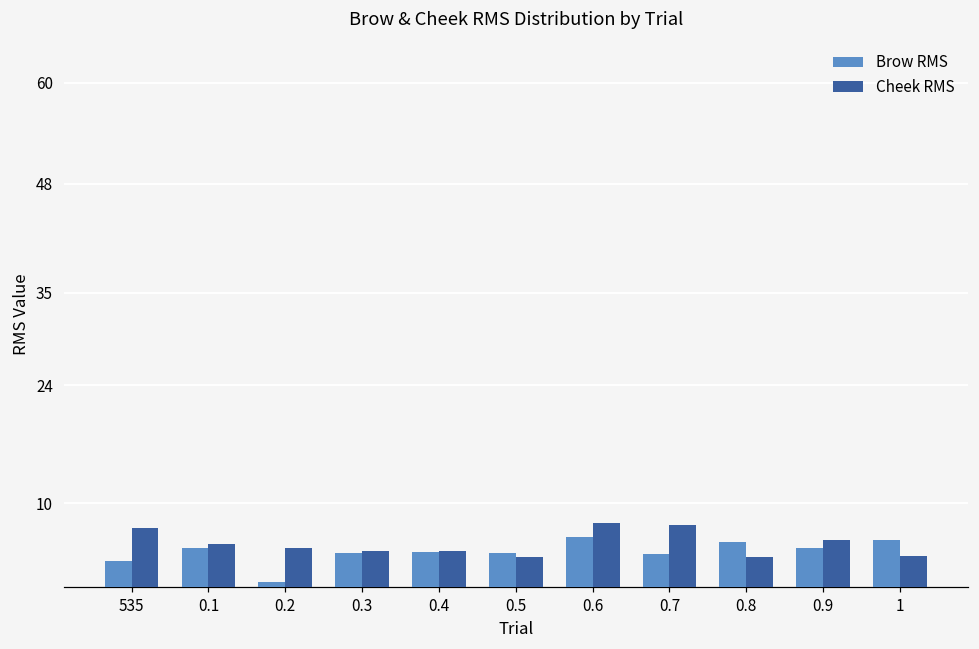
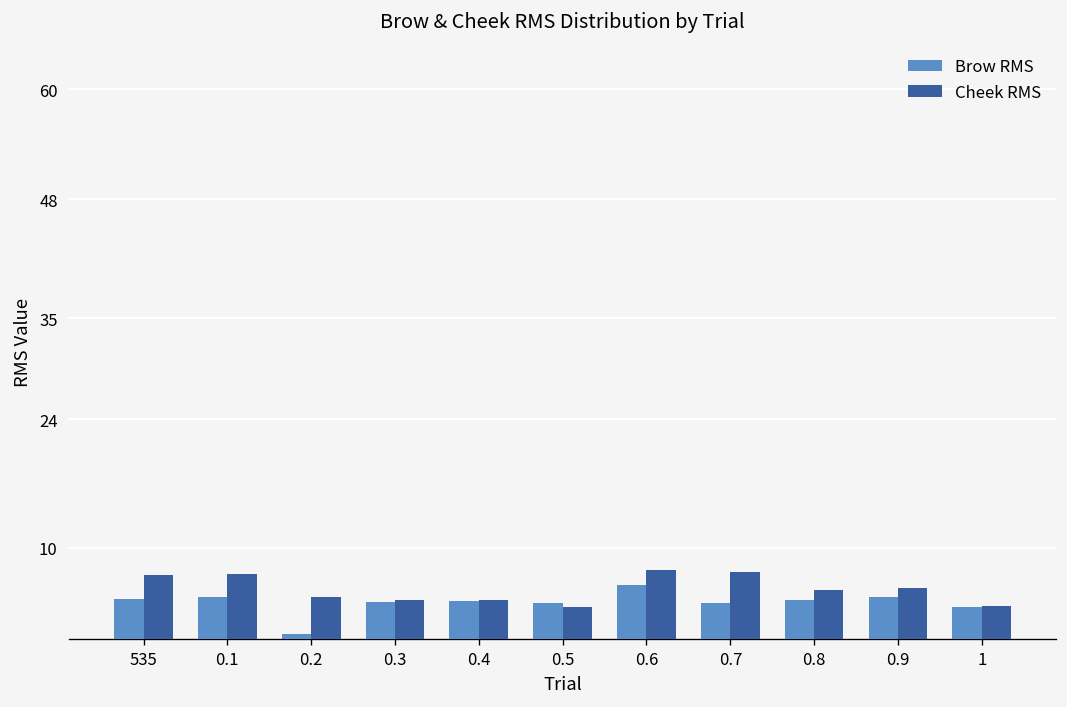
  {
    "Brow RMS": {
-     "535": 3,
+     "535": 4,
      "0.1": 5,
      "0.2": 1,
      "0.3": 4,
      "0.4": 4,
      "0.5": 4,
      "0.6": 6,
      "0.7": 4,
-     "0.8": 5,
+     "0.8": 4,
      "0.9": 5,
-     "1": 6
+     "1": 4
    },
    "Cheek RMS": {
      "535": 7,
-     "0.1": 5,
+     "0.1": 7,
      "0.2": 5,
      "0.3": 4,
      "0.4": 4,
      "0.5": 4,
      "0.6": 8,
      "0.7": 7,
-     "0.8": 4,
+     "0.8": 5,
      "0.9": 6,
      "1": 4
    }
  }
